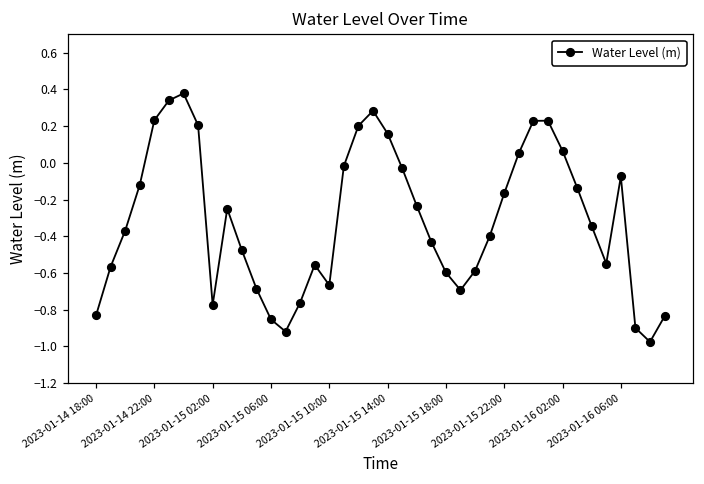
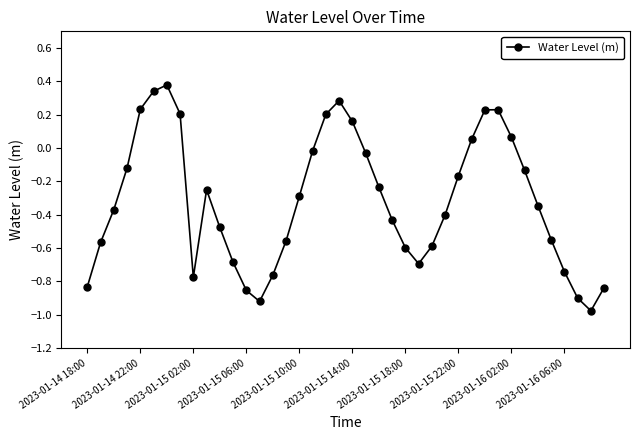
  {
    "2023-01-14 18:00": -0.83,
    "2023-01-14 22:00": 0.23,
    "2023-01-15 02:00": -0.77,
    "2023-01-15 06:00": -0.85,
-   "2023-01-15 10:00": -0.67,
+   "2023-01-15 10:00": -0.29,
    "2023-01-15 14:00": 0.16,
    "2023-01-15 18:00": -0.60,
    "2023-01-15 22:00": -0.17,
    "2023-01-16 02:00": 0.07,
-   "2023-01-16 06:00": -0.07
+   "2023-01-16 06:00": -0.74
  }
